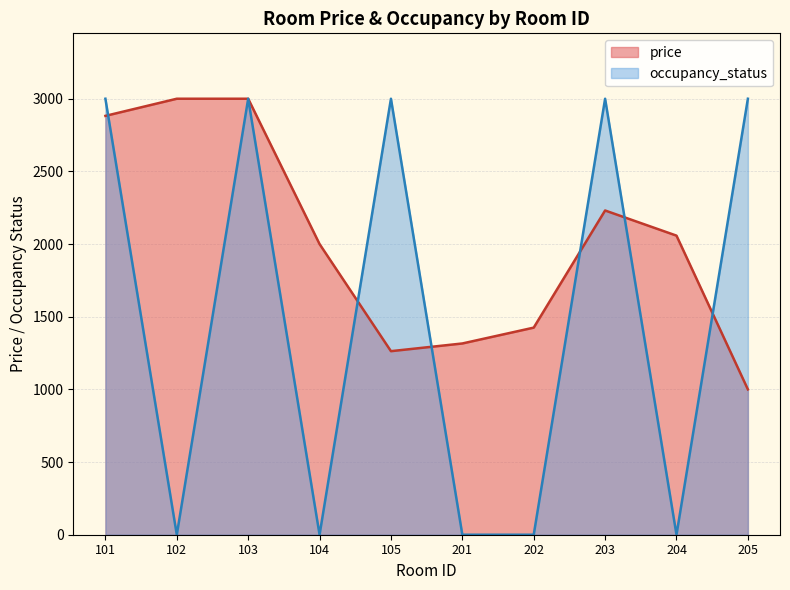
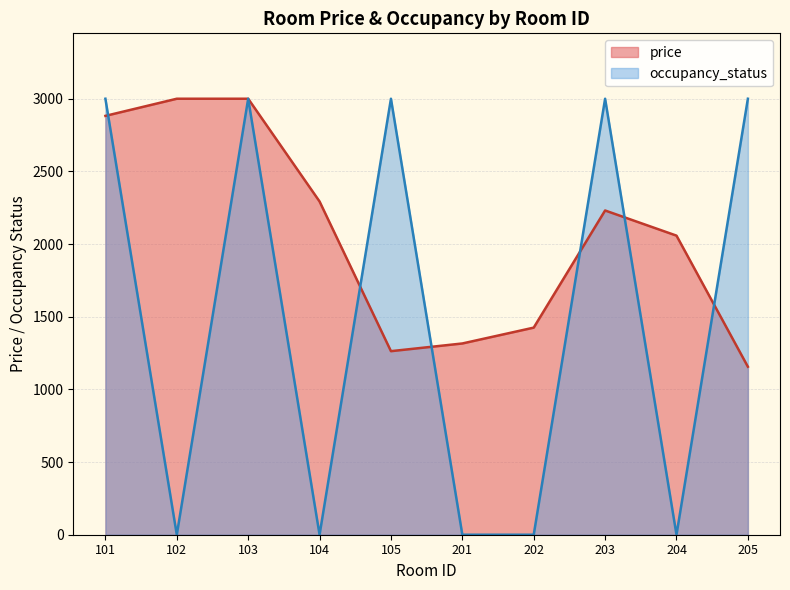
  {
    "price": {
      "101": 2880,
      "102": 3000,
-     "104": 2000,
+     "104": 2290,
      "105": 1260,
      "201": 1320,
      "202": 1430,
      "203": 2230,
      "204": 2060,
-     "205": 1000
+     "205": 1160
    },
    "occupancy_status": {
      "101": 3000,
      "102": 0,
      "104": 0,
      "105": 3000,
      "201": 0,
      "202": 0,
      "203": 3000,
      "204": 0,
      "205": 3000
    }
  }
